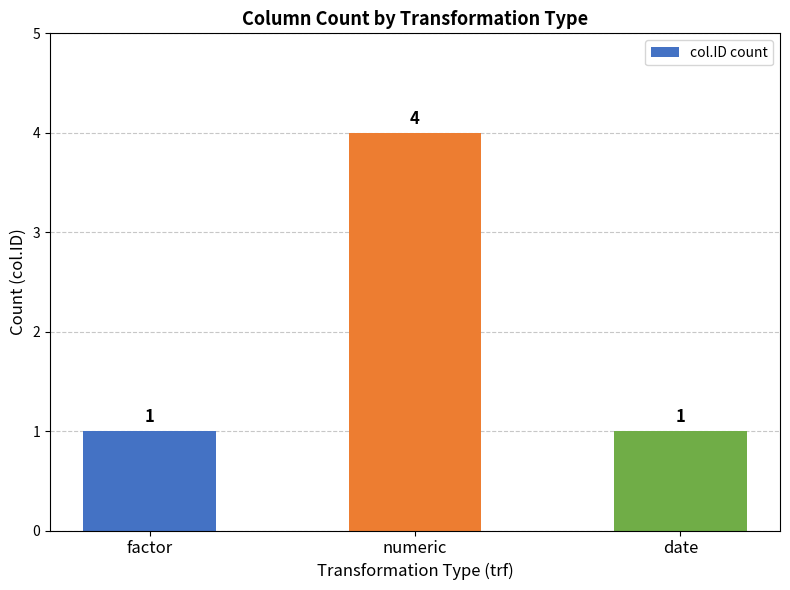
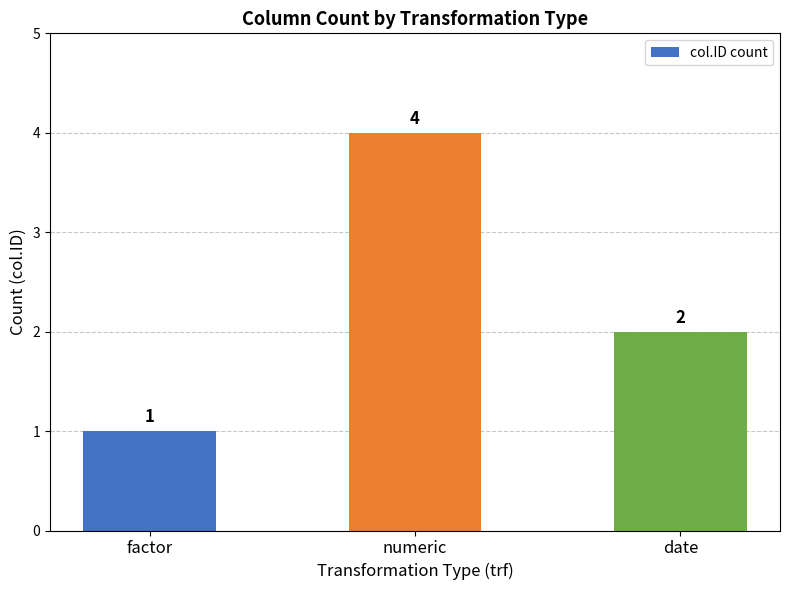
  {
    "factor": 1,
    "numeric": 4,
-   "date": 1
+   "date": 2
  }
